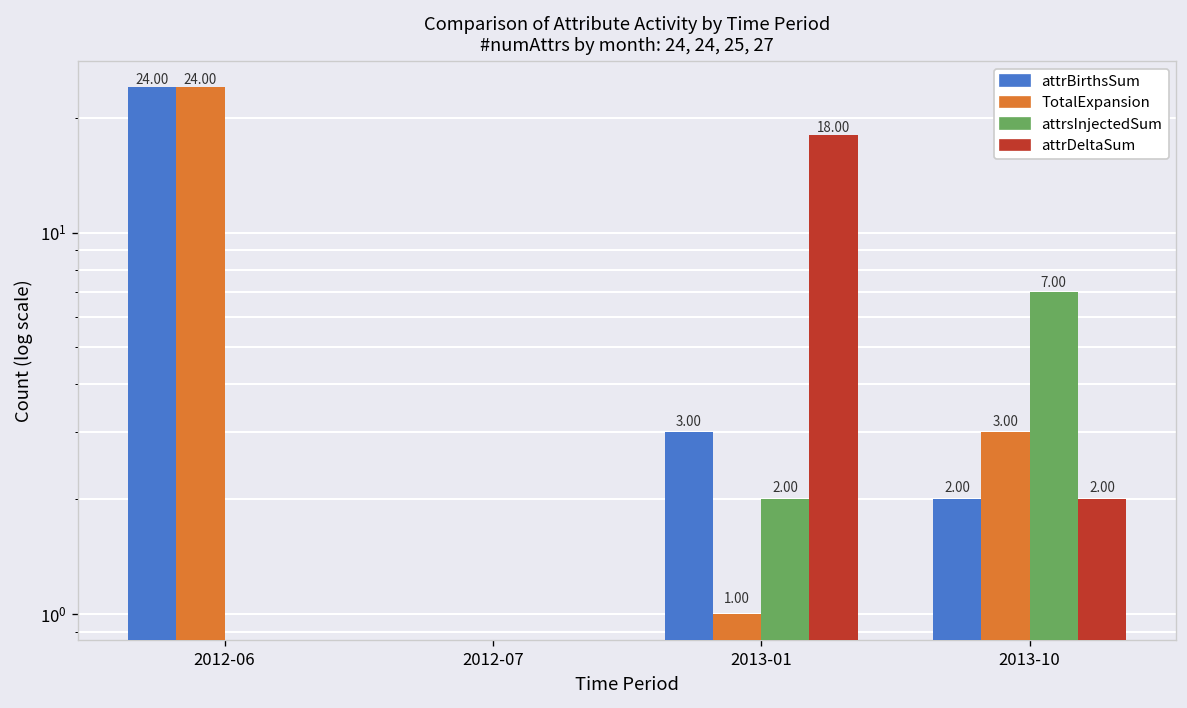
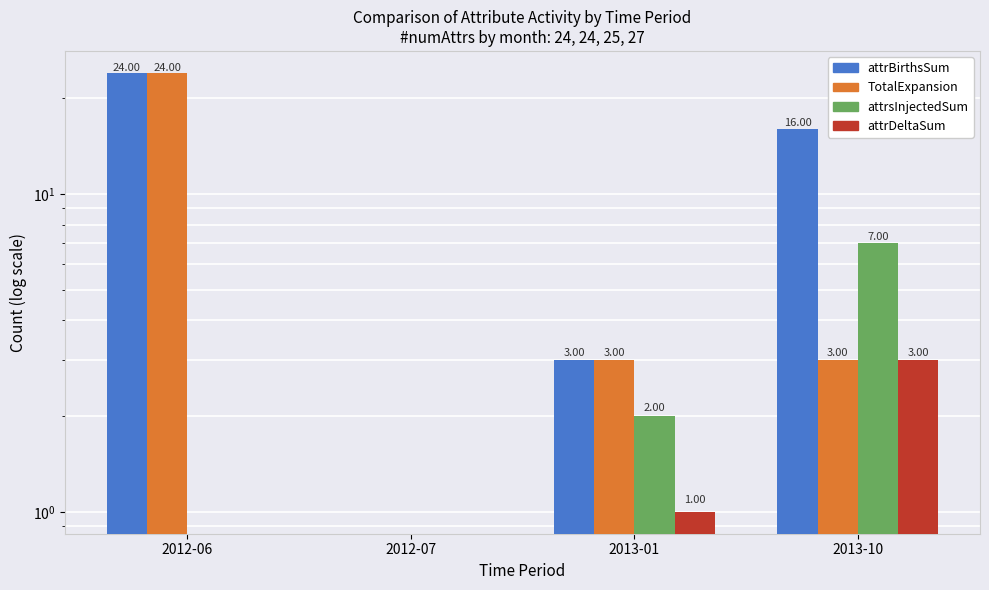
  {
    "attrBirthsSum": {
      "2012-06": 24.00,
      "2013-01": 3.00,
-     "2013-10": 2.00
+     "2013-10": 16.00
    },
    "TotalExpansion": {
      "2012-06": 24.00,
-     "2013-01": 1.00,
+     "2013-01": 3.00,
      "2013-10": 3.00
    },
    "attrsInjectedSum": {
      "2013-01": 2.00,
      "2013-10": 7.00
    },
    "attrDeltaSum": {
-     "2013-01": 18.00,
-     "2013-10": 2.00
+     "2013-01": 1.00,
+     "2013-10": 3.00
    }
  }
